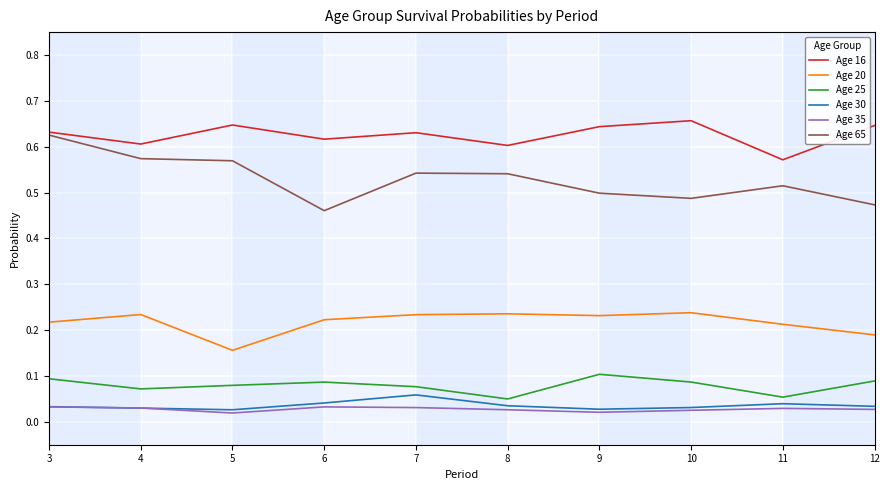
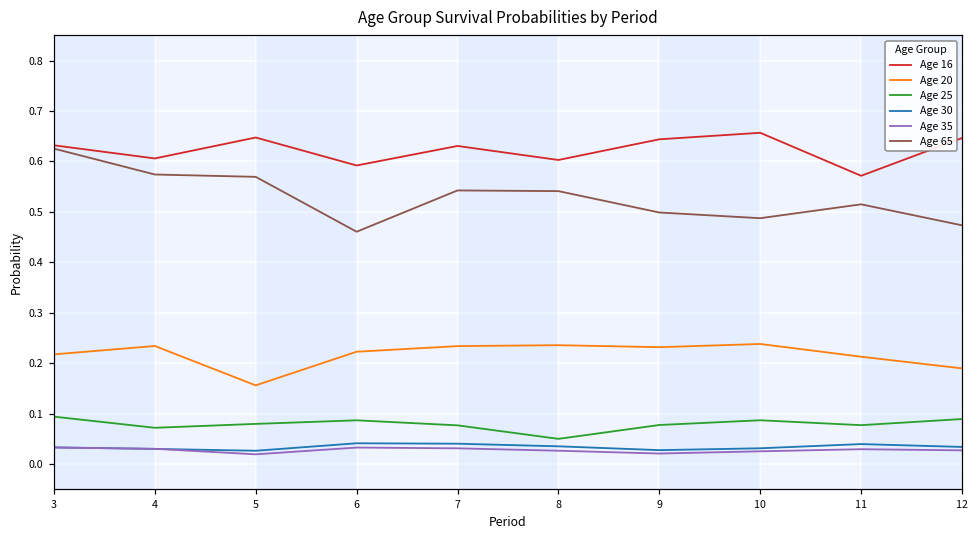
  {
    "Age 16": {
      "3": 0.63,
      "4": 0.61,
      "5": 0.65,
-     "6": 0.62,
+     "6": 0.59,
      "7": 0.63,
      "8": 0.60,
      "9": 0.64,
      "10": 0.66,
      "11": 0.57,
      "12": 0.65
    },
    "Age 20": {
      "3": 0.22,
      "4": 0.23,
      "5": 0.16,
      "6": 0.22,
      "7": 0.23,
      "8": 0.24,
      "9": 0.23,
      "10": 0.24,
      "11": 0.21,
      "12": 0.19
    },
    "Age 25": {
      "3": 0.09,
      "4": 0.07,
      "5": 0.08,
      "6": 0.09,
      "7": 0.08,
      "8": 0.05,
-     "9": 0.10,
+     "9": 0.08,
      "10": 0.09,
-     "11": 0.05,
+     "11": 0.08,
      "12": 0.09
    },
    "Age 30": {
      "5": 0.03,
      "6": 0.04,
-     "7": 0.06,
+     "7": 0.04,
      "8": 0.04,
      "9": 0.03,
      "10": 0.03,
      "11": 0.04,
      "12": 0.03
    },
    "Age 35": {
      "5": 0.02,
      "6": 0.03,
      "7": 0.03,
      "8": 0.03,
      "9": 0.02,
      "10": 0.03,
      "11": 0.03,
      "12": 0.03
    },
    "Age 65": {
      "3": 0.63,
      "4": 0.57,
      "5": 0.57,
      "6": 0.46,
      "7": 0.54,
      "8": 0.54,
      "9": 0.50,
      "10": 0.49,
      "11": 0.51,
      "12": 0.47
    }
  }
